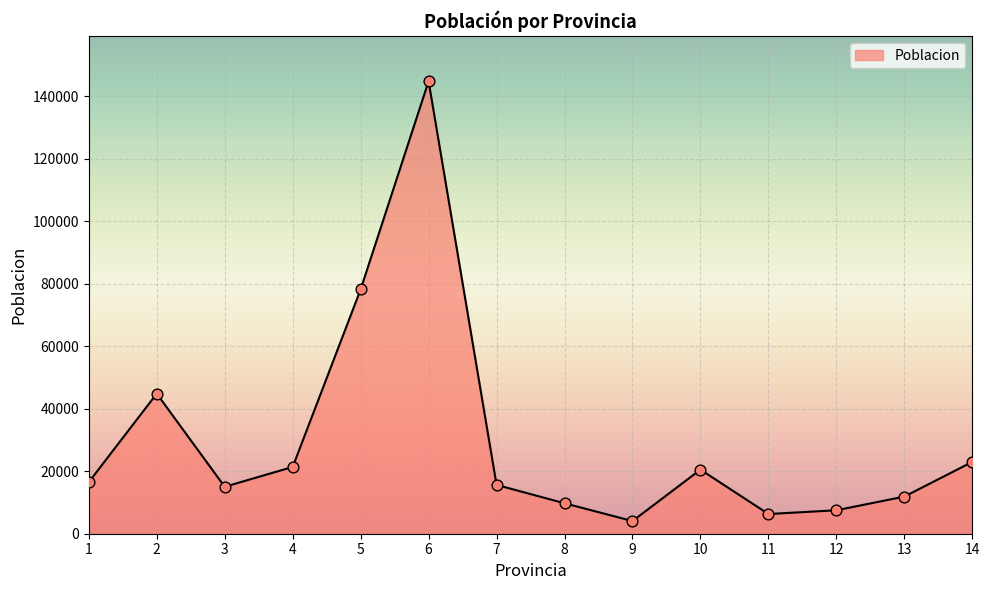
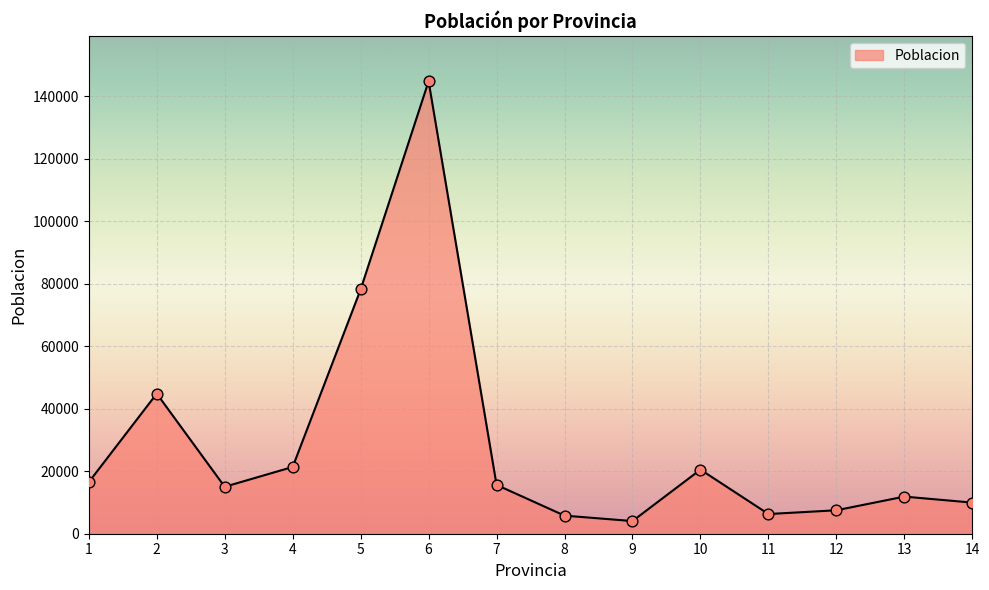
  {
    "1": 17000,
    "2": 45000,
    "3": 15000,
    "4": 21000,
    "5": 78000,
    "6": 145000,
    "7": 16000,
-   "8": 10000,
+   "8": 6000,
    "9": 4000,
    "10": 21000,
    "11": 6000,
    "12": 8000,
    "13": 12000,
-   "14": 23000
+   "14": 10000
  }
